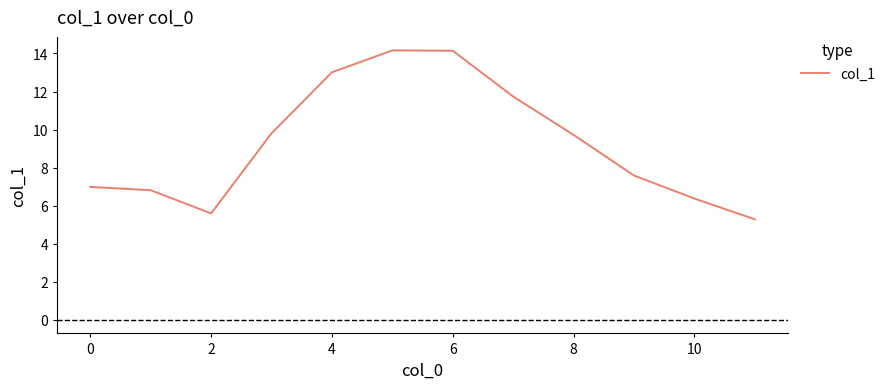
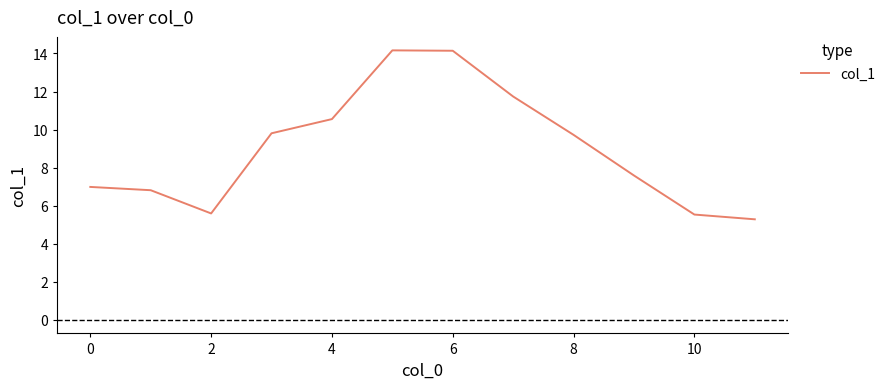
  {
    "0": 7.0,
    "2": 5.6,
-   "4": 13.0,
+   "4": 10.6,
    "6": 14.1,
    "8": 9.7,
-   "10": 6.4
+   "10": 5.5
  }
